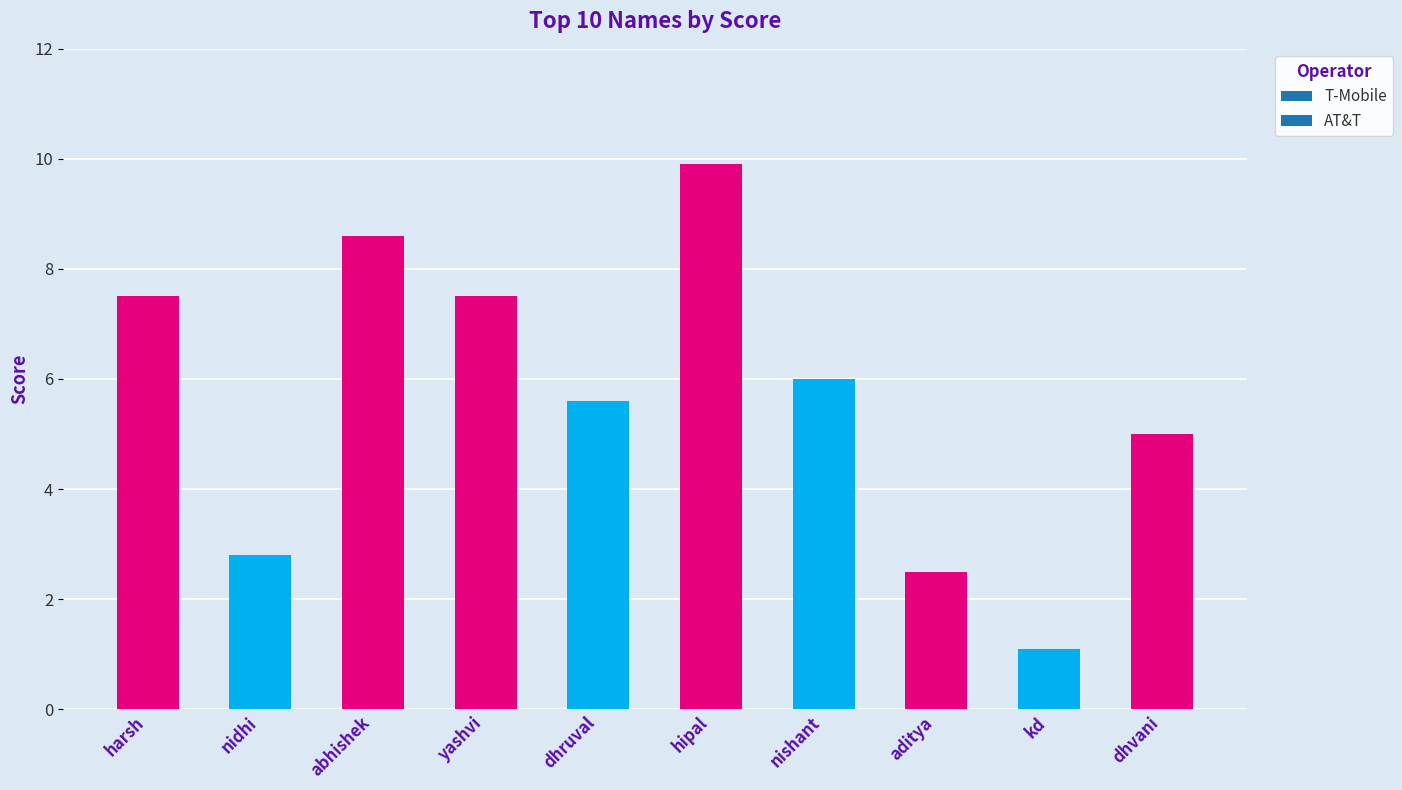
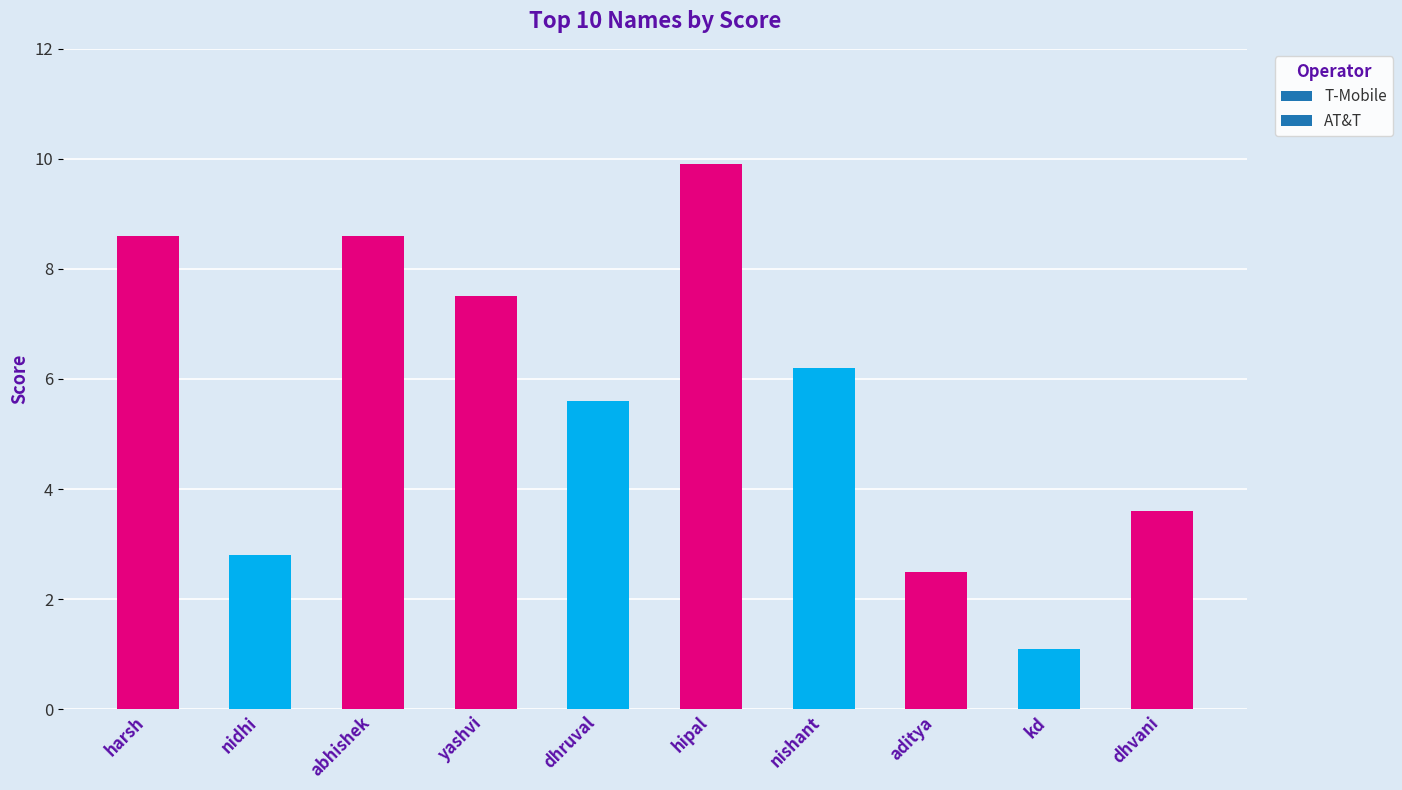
  {
-   "harsh": 7.5,
+   "harsh": 8.6,
    "nidhi": 2.8,
    "abhishek": 8.6,
    "yashvi": 7.5,
    "dhruval": 5.6,
    "hipal": 9.9,
-   "nishant": 6.0,
+   "nishant": 6.2,
    "aditya": 2.5,
    "kd": 1.1,
-   "dhvani": 5.0
+   "dhvani": 3.6
  }
